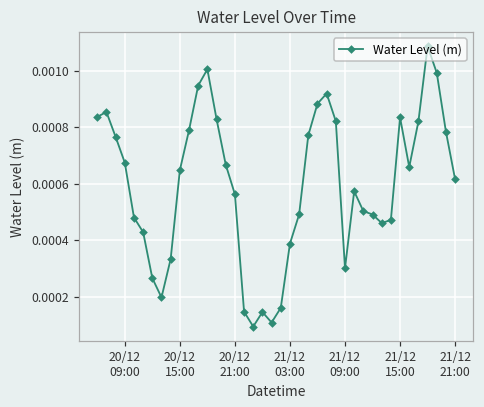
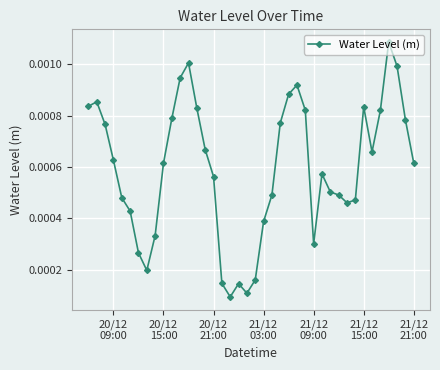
  {
-   "20/12 09:00": 0.00068,
-   "20/12 15:00": 0.00065,
+   "20/12 09:00": 0.00063,
+   "20/12 15:00": 0.00062,
    "20/12 21:00": 0.00056,
    "21/12 03:00": 0.00039,
    "21/12 09:00": 0.00030,
    "21/12 15:00": 0.00084,
    "21/12 21:00": 0.00062
  }
